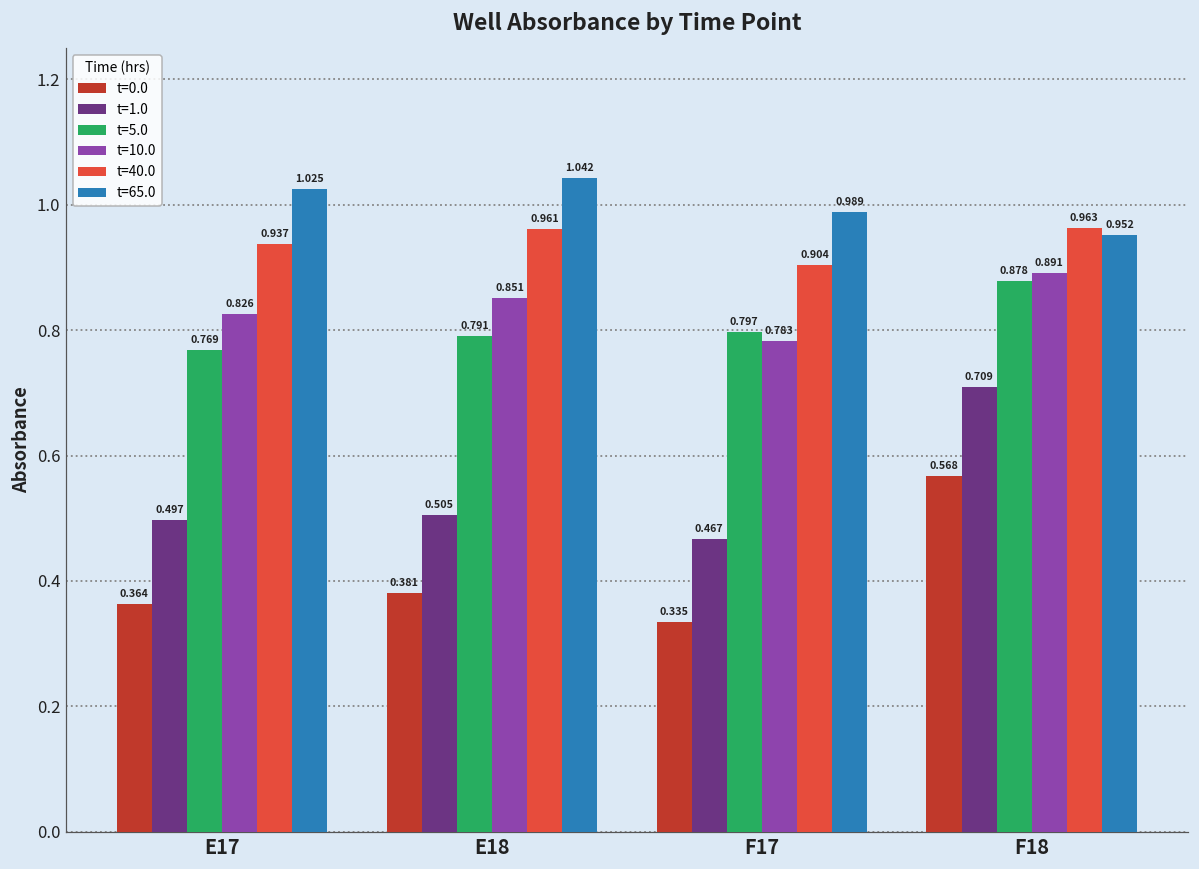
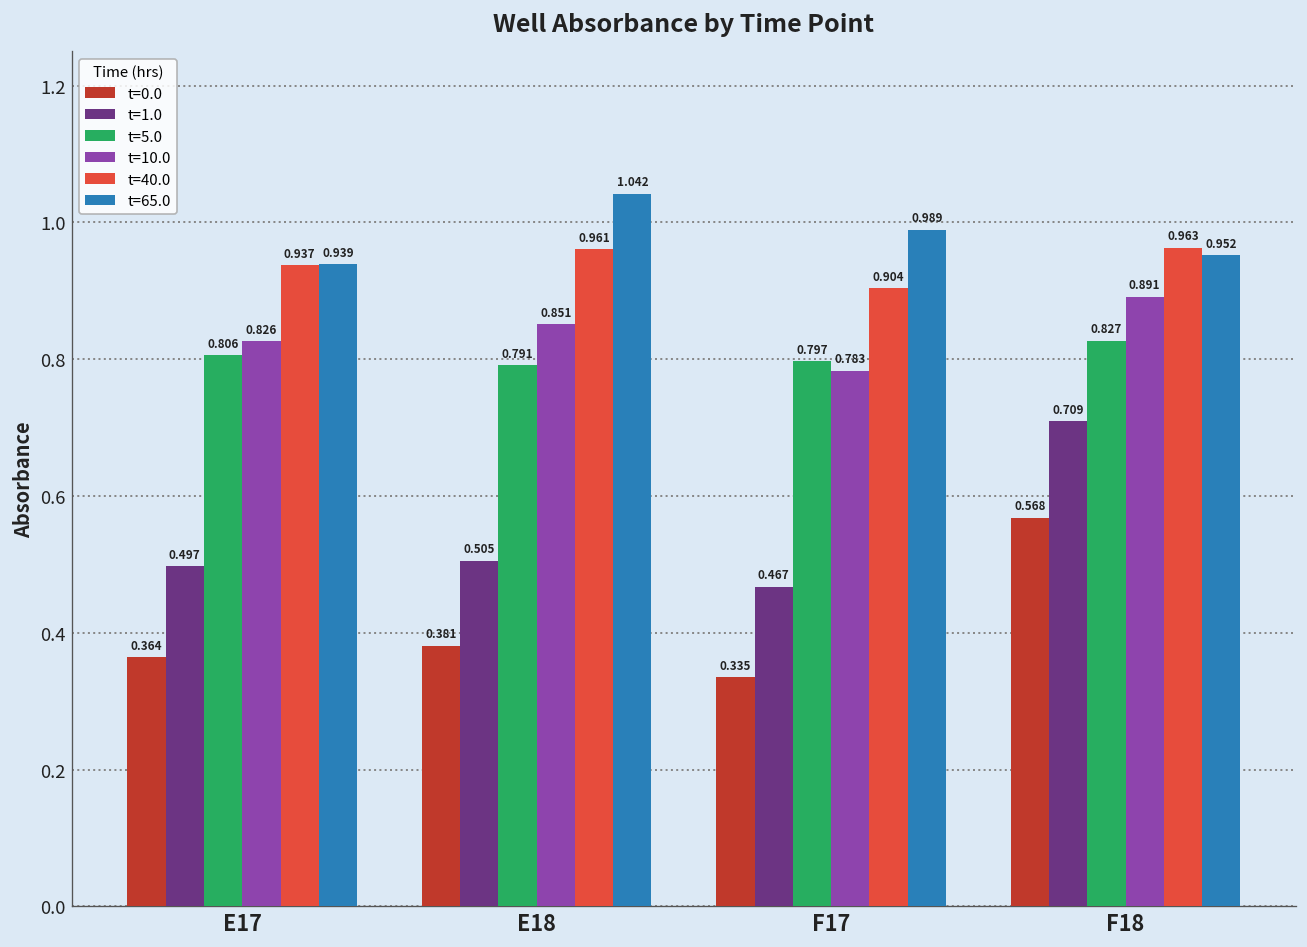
  {
    "t=5.0": {
-     "E17": 0.769,
+     "E17": 0.806,
      "E18": 0.791,
      "F17": 0.797,
-     "F18": 0.878
+     "F18": 0.827
    },
    "t=65.0": {
-     "E17": 1.025,
+     "E17": 0.939,
      "E18": 1.042,
      "F17": 0.989,
      "F18": 0.952
    }
  }
